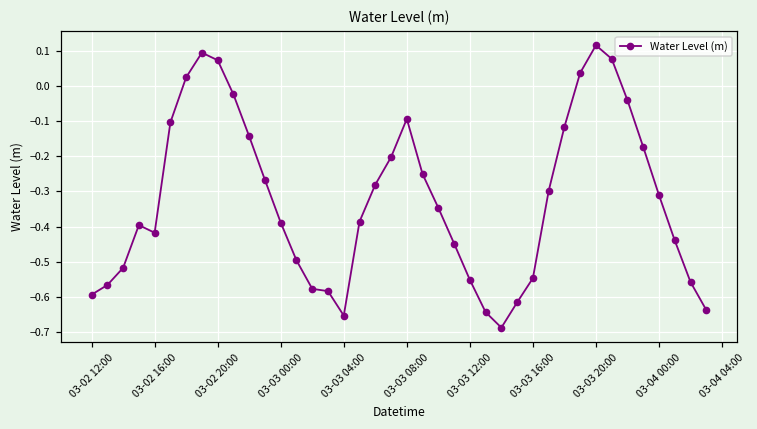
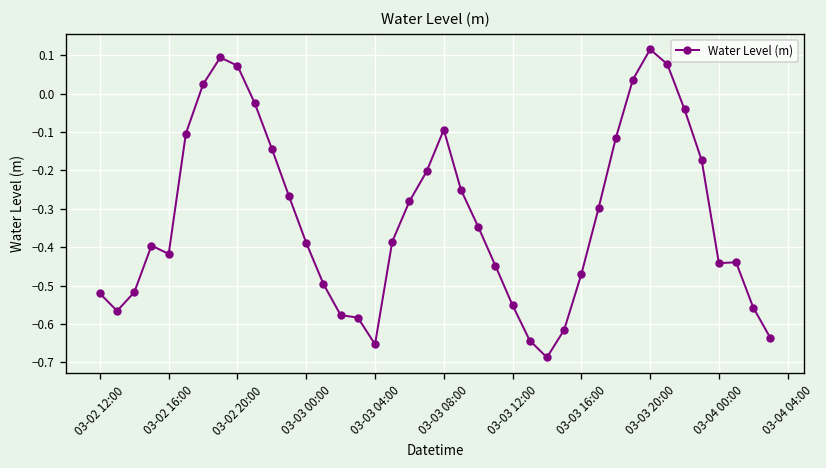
  {
-   "03-02 12:00": -0.59,
+   "03-02 12:00": -0.52,
    "03-02 16:00": -0.42,
    "03-02 20:00": 0.07,
    "03-03 00:00": -0.39,
    "03-03 04:00": -0.65,
    "03-03 08:00": -0.09,
    "03-03 12:00": -0.55,
-   "03-03 16:00": -0.55,
+   "03-03 16:00": -0.47,
    "03-03 20:00": 0.11,
-   "03-04 00:00": -0.31
+   "03-04 00:00": -0.44
  }
